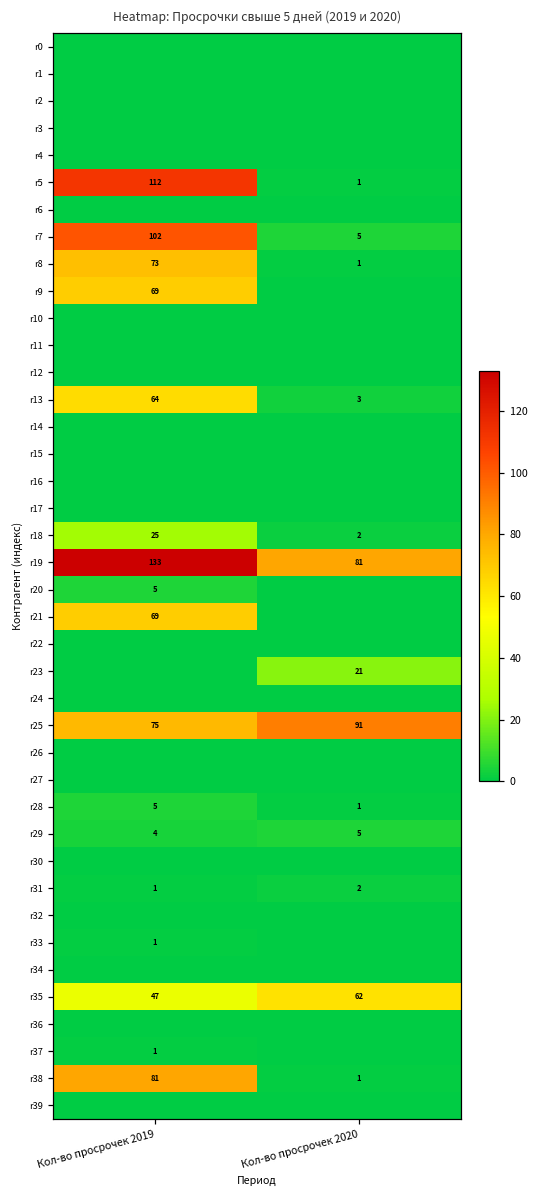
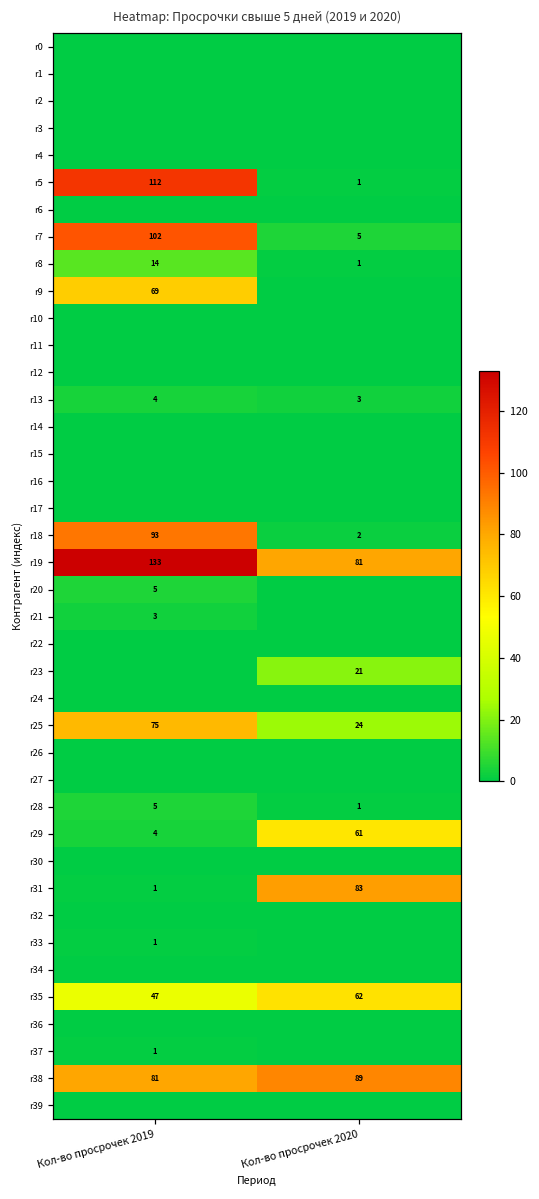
  {
    "r5": {
      "Кол-во просрочек 2019": 112,
      "Кол-во просрочек 2020": 1
    },
    "r7": {
      "Кол-во просрочек 2019": 102,
      "Кол-во просрочек 2020": 5
    },
    "r8": {
-     "Кол-во просрочек 2019": 73,
+     "Кол-во просрочек 2019": 14,
      "Кол-во просрочек 2020": 1
    },
    "r9": {
      "Кол-во просрочек 2019": 69
    },
    "r13": {
-     "Кол-во просрочек 2019": 64,
+     "Кол-во просрочек 2019": 4,
      "Кол-во просрочек 2020": 3
    },
    "r18": {
-     "Кол-во просрочек 2019": 25,
+     "Кол-во просрочек 2019": 93,
      "Кол-во просрочек 2020": 2
    },
    "r19": {
      "Кол-во просрочек 2019": 133,
      "Кол-во просрочек 2020": 81
    },
    "r20": {
      "Кол-во просрочек 2019": 5
    },
    "r21": {
-     "Кол-во просрочек 2019": 69
+     "Кол-во просрочек 2019": 3
    },
    "r23": {
      "Кол-во просрочек 2020": 21
    },
    "r25": {
      "Кол-во просрочек 2019": 75,
-     "Кол-во просрочек 2020": 91
+     "Кол-во просрочек 2020": 24
    },
    "r28": {
      "Кол-во просрочек 2019": 5,
      "Кол-во просрочек 2020": 1
    },
    "r29": {
      "Кол-во просрочек 2019": 4,
-     "Кол-во просрочек 2020": 5
+     "Кол-во просрочек 2020": 61
    },
    "r31": {
      "Кол-во просрочек 2019": 1,
-     "Кол-во просрочек 2020": 2
+     "Кол-во просрочек 2020": 83
    },
    "r33": {
      "Кол-во просрочек 2019": 1
    },
    "r35": {
      "Кол-во просрочек 2019": 47,
      "Кол-во просрочек 2020": 62
    },
    "r37": {
      "Кол-во просрочек 2019": 1
    },
    "r38": {
      "Кол-во просрочек 2019": 81,
-     "Кол-во просрочек 2020": 1
+     "Кол-во просрочек 2020": 89
    }
  }
